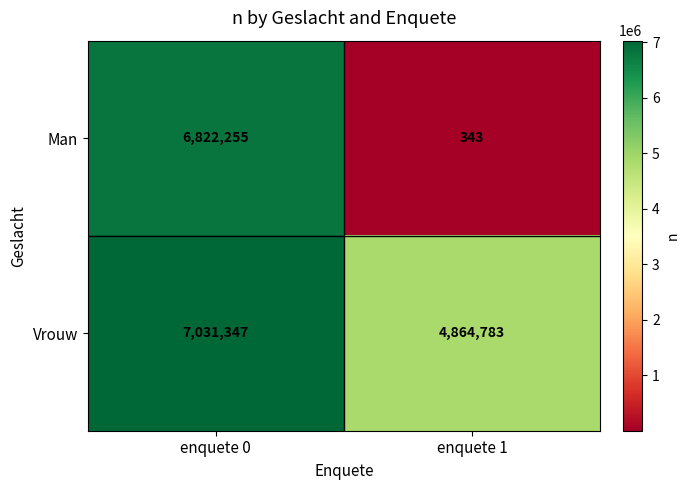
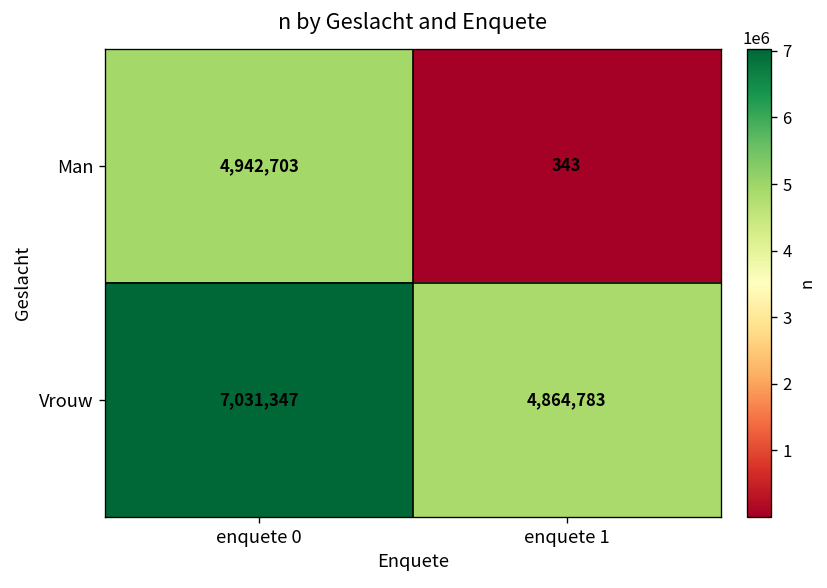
  {
    "Man": {
-     "enquete 0": "6,822,255",
+     "enquete 0": "4,942,703",
      "enquete 1": "343"
    },
    "Vrouw": {
      "enquete 0": "7,031,347",
      "enquete 1": "4,864,783"
    }
  }
